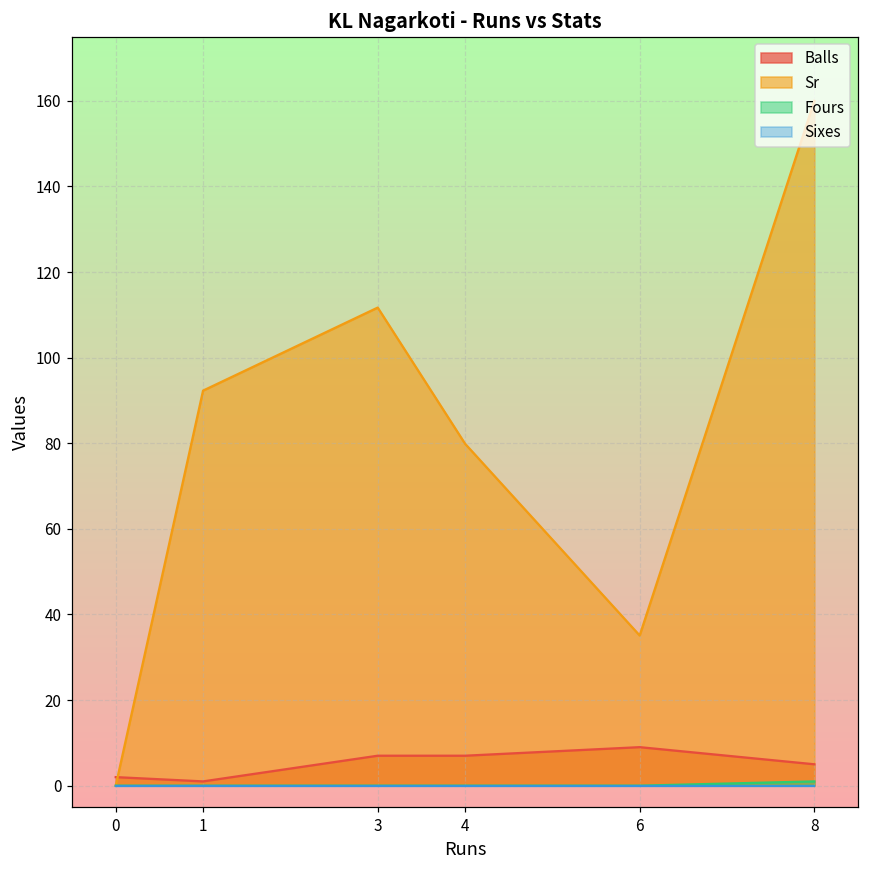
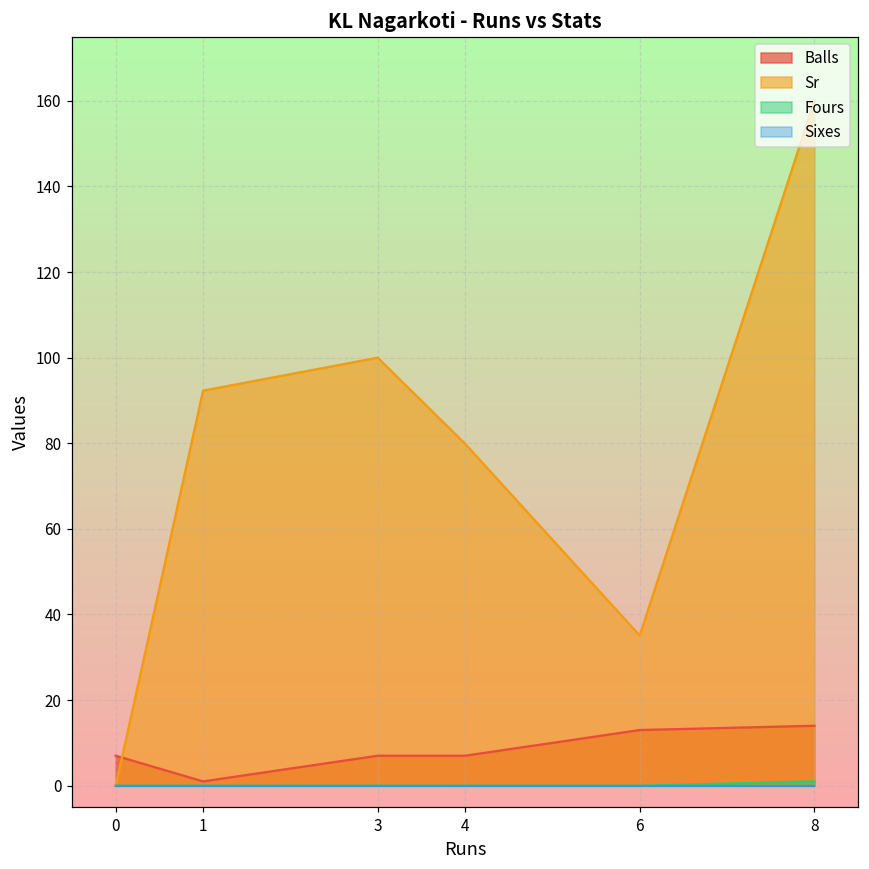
  {
    "Balls": {
-     "0": 2,
+     "0": 7,
      "1": 1,
      "3": 7,
      "4": 7,
-     "6": 9,
-     "8": 5
+     "6": 13,
+     "8": 14
    },
    "Sr": {
      "1": 92,
-     "3": 112,
+     "3": 100,
      "4": 80,
      "6": 35
    },
    "Fours": {
      "8": 1
    },
    "Sixes": {
      "8": 0
    }
  }
